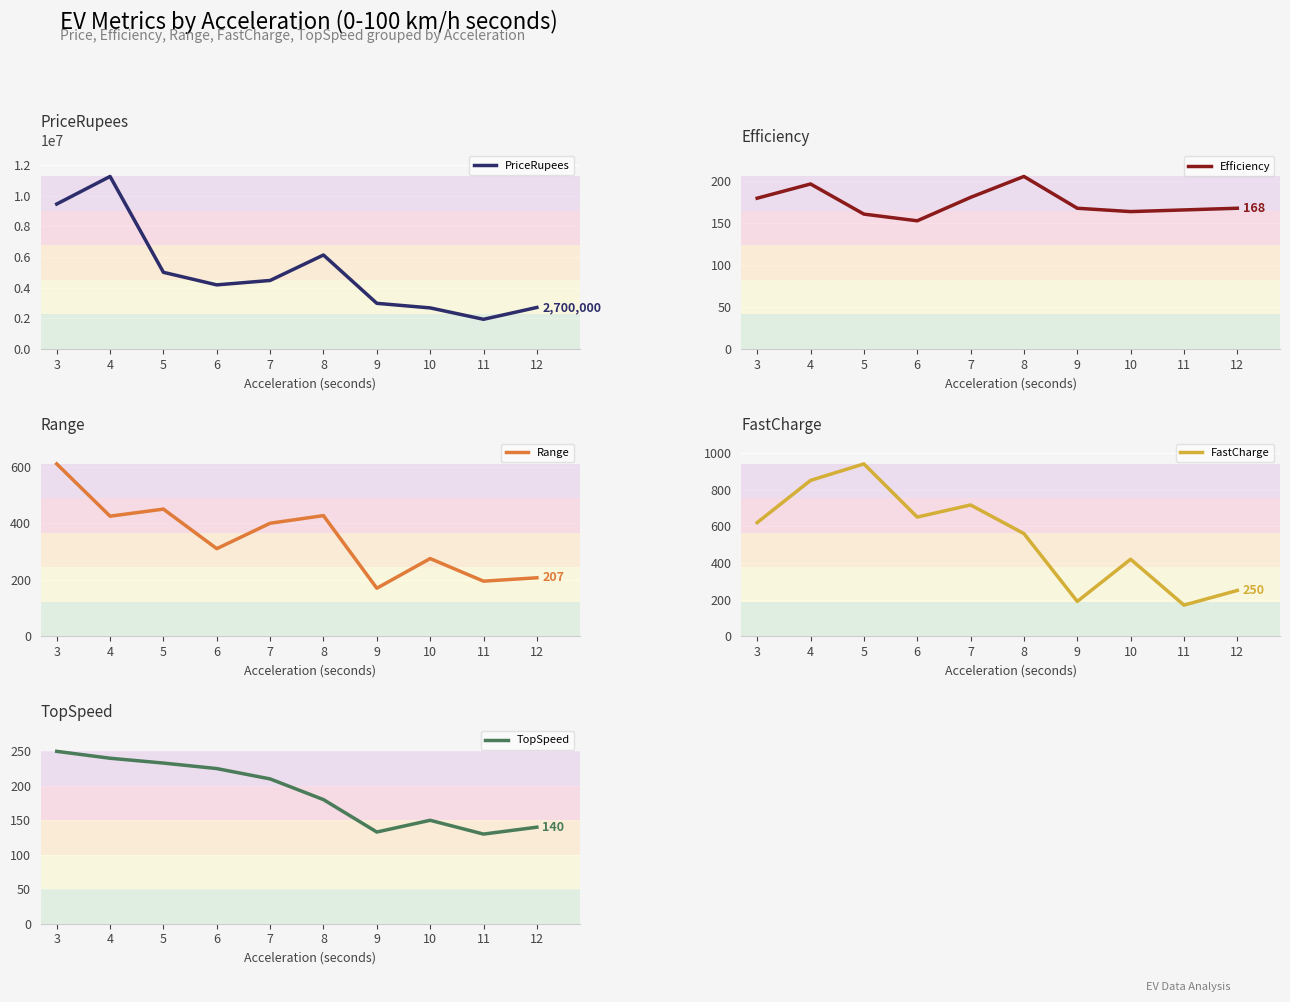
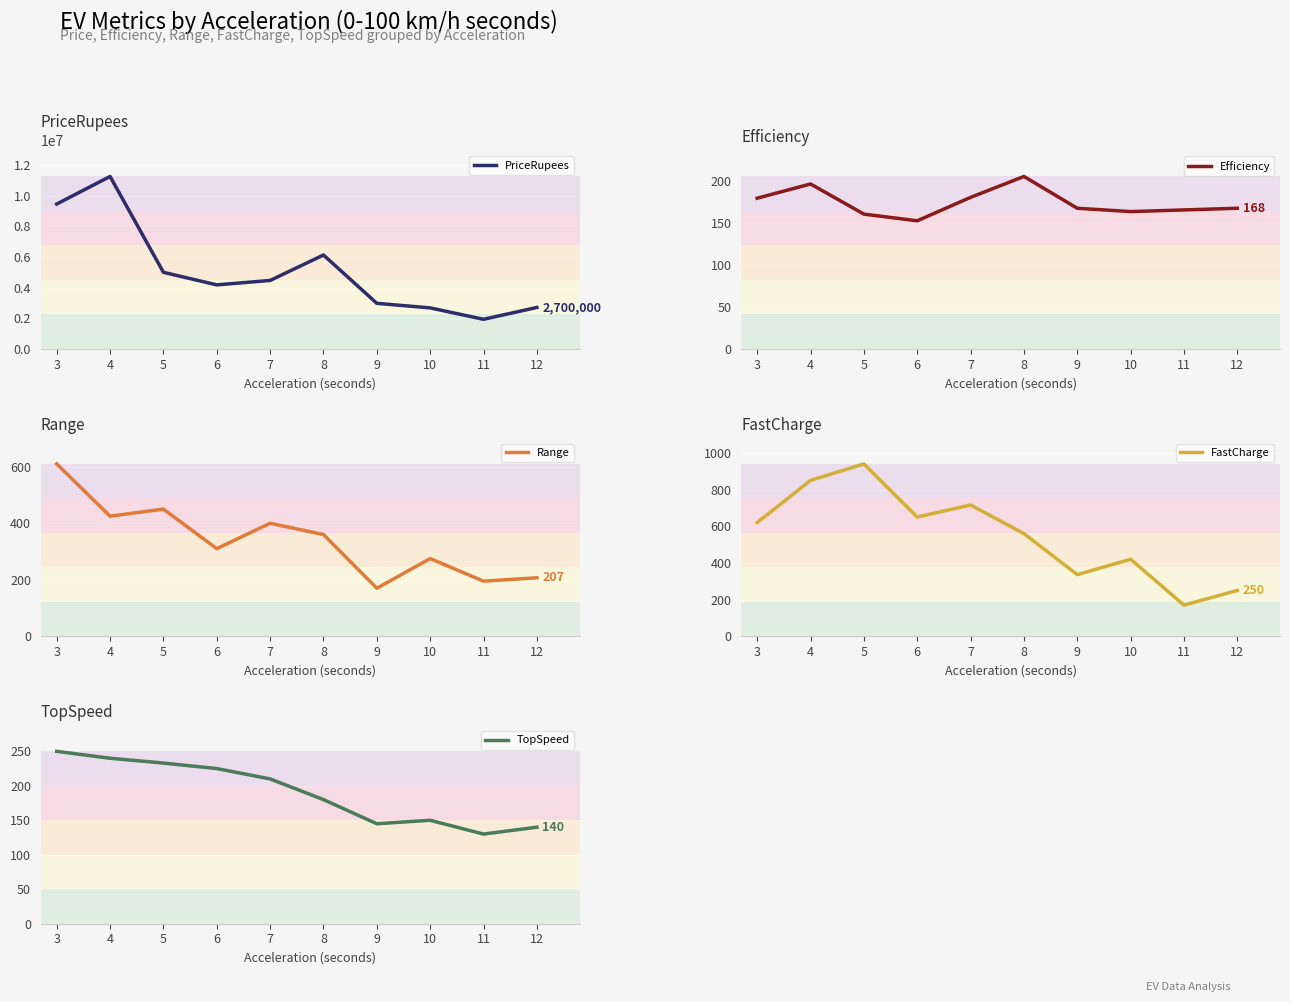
  {
    "PriceRupees": {
      "12": "2,700,000"
    },
    "Efficiency": {
      "12": "168"
    },
    "Range": {
      "3": "610",
      "4": "430",
      "5": "450",
      "6": "310",
      "7": "400",
-     "8": "430",
+     "8": "360",
      "9": "170",
      "10": "280",
      "11": "200"
    },
    "FastCharge": {
      "3": "620",
      "4": "850",
      "5": "940",
      "6": "650",
      "7": "720",
      "8": "560",
-     "9": "190",
+     "9": "340",
      "10": "420",
      "11": "170"
    },
    "TopSpeed": {
      "3": "250",
      "4": "240",
      "5": "230",
      "6": "230",
      "7": "210",
      "8": "180",
-     "9": "130",
+     "9": "150",
      "10": "150",
      "11": "130"
    }
  }
